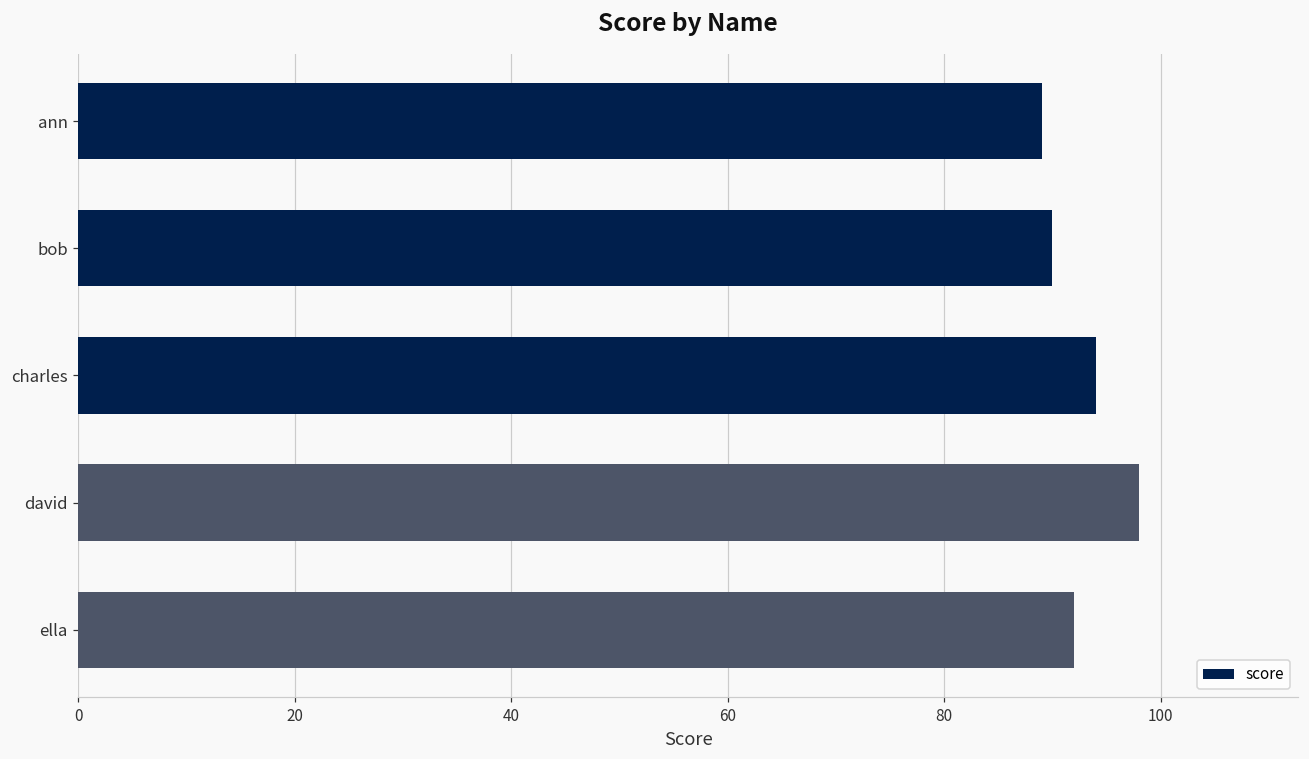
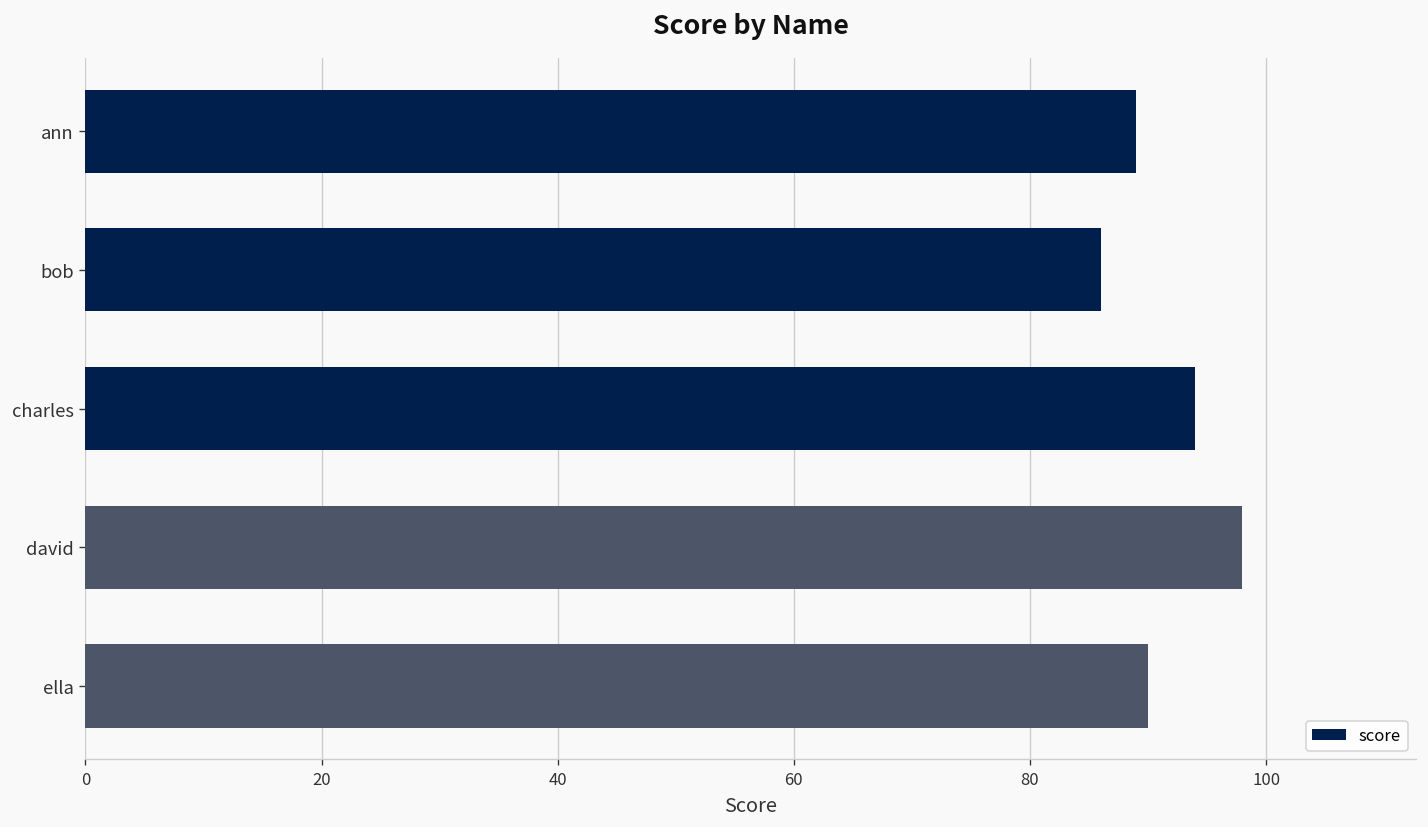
  {
    "ann": 89,
-   "bob": 90,
+   "bob": 86,
    "charles": 94,
    "david": 98,
-   "ella": 92
+   "ella": 90
  }
